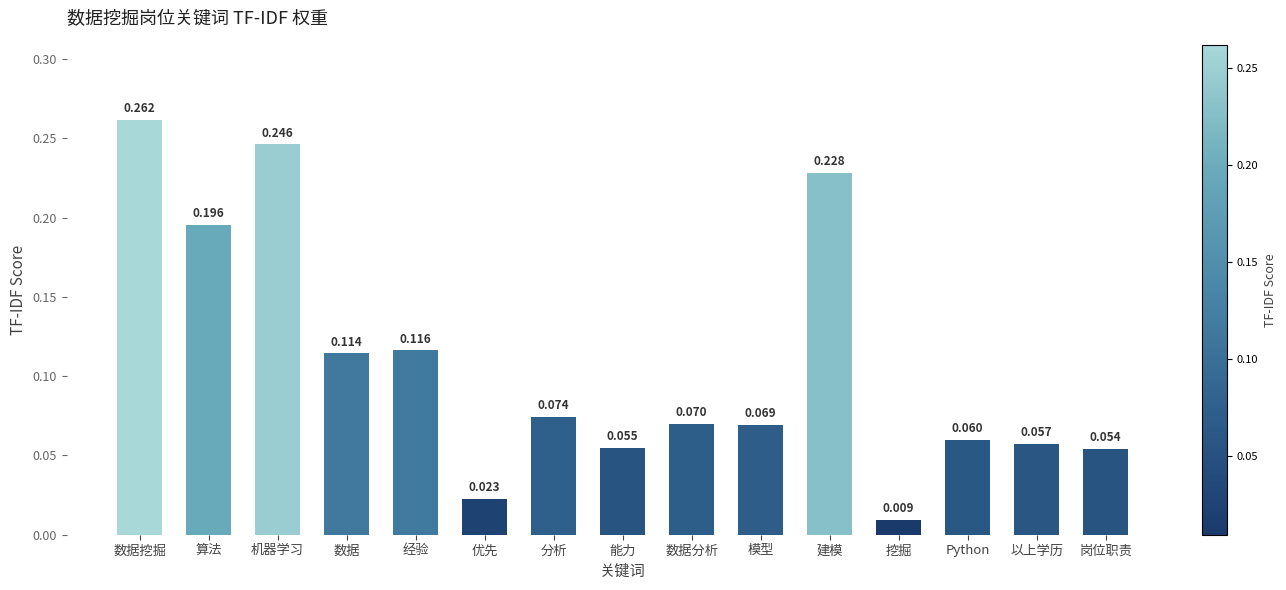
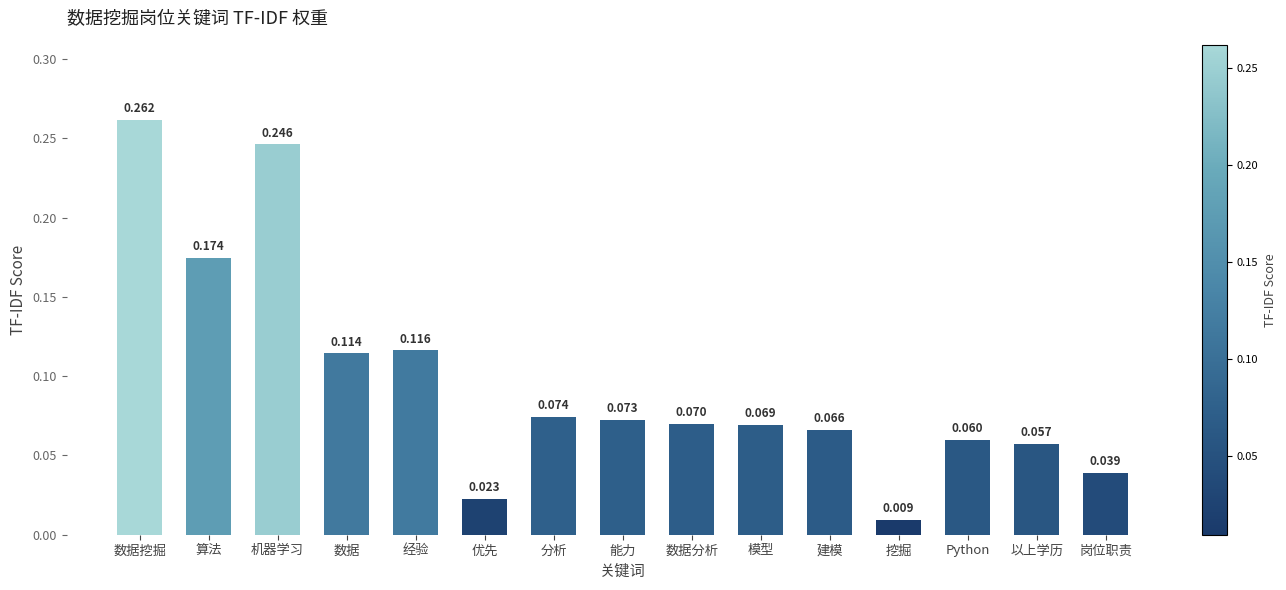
  {
    "数据挖掘": 0.262,
-   "算法": 0.196,
+   "算法": 0.174,
    "机器学习": 0.246,
    "数据": 0.114,
    "经验": 0.116,
    "优先": 0.023,
    "分析": 0.074,
-   "能力": 0.055,
+   "能力": 0.073,
    "数据分析": 0.070,
    "模型": 0.069,
-   "建模": 0.228,
+   "建模": 0.066,
    "挖掘": 0.009,
    "Python": 0.060,
    "以上学历": 0.057,
-   "岗位职责": 0.054
+   "岗位职责": 0.039
  }
